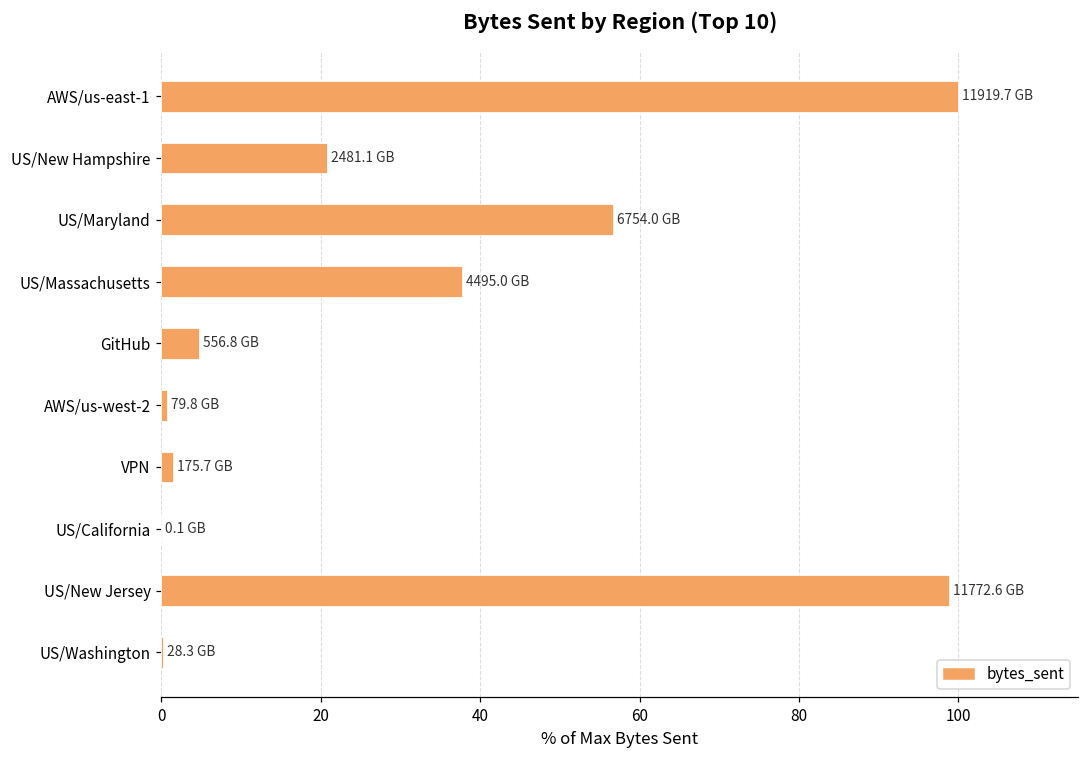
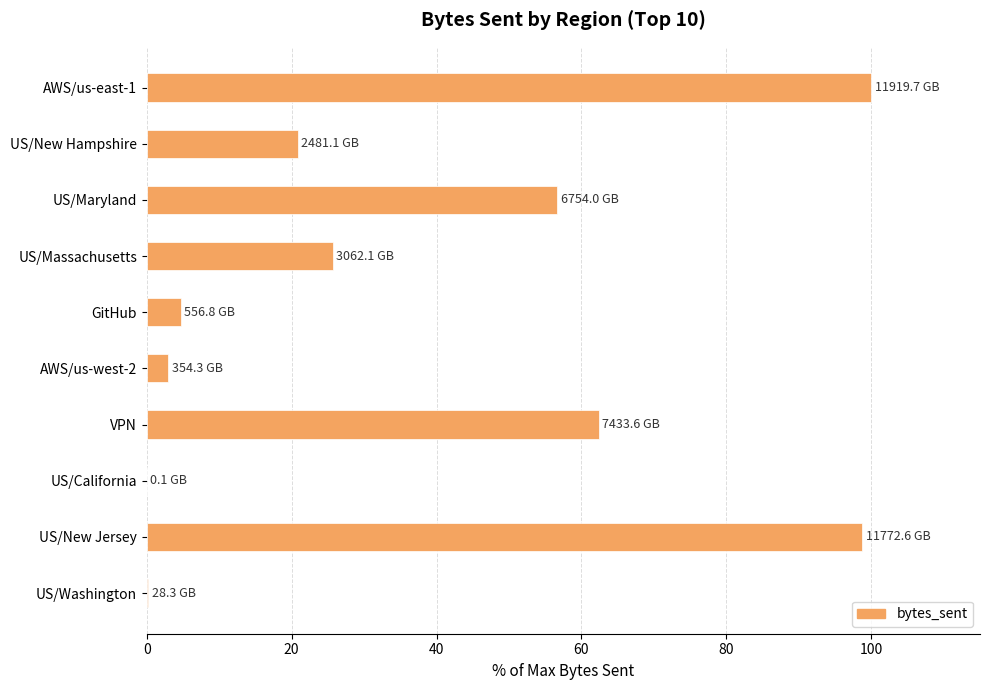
  {
-   "US/Massachusetts": 4495.0,
-   "AWS/us-west-2": 79.8,
-   "VPN": 175.7
+   "US/Massachusetts": 3062.1,
+   "AWS/us-west-2": 354.3,
+   "VPN": 7433.6
  }
